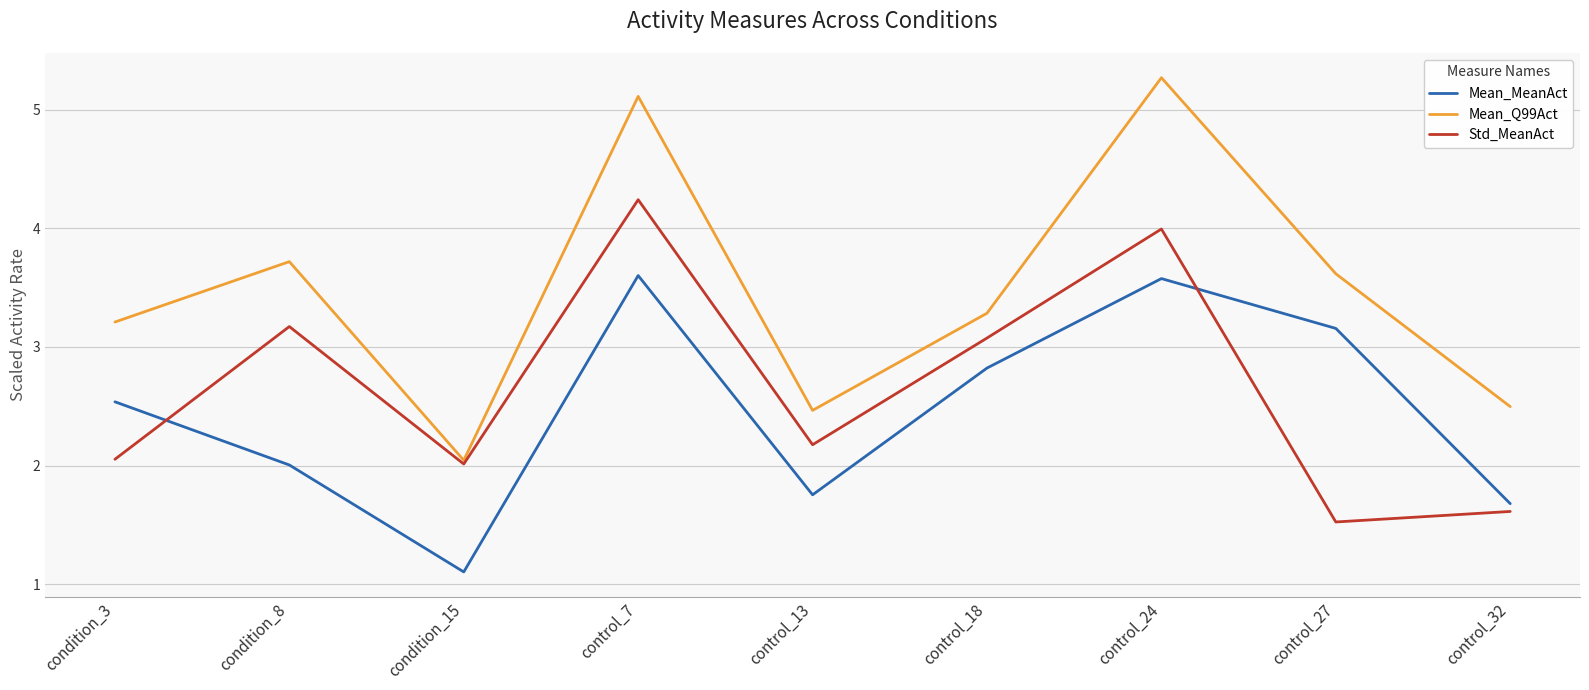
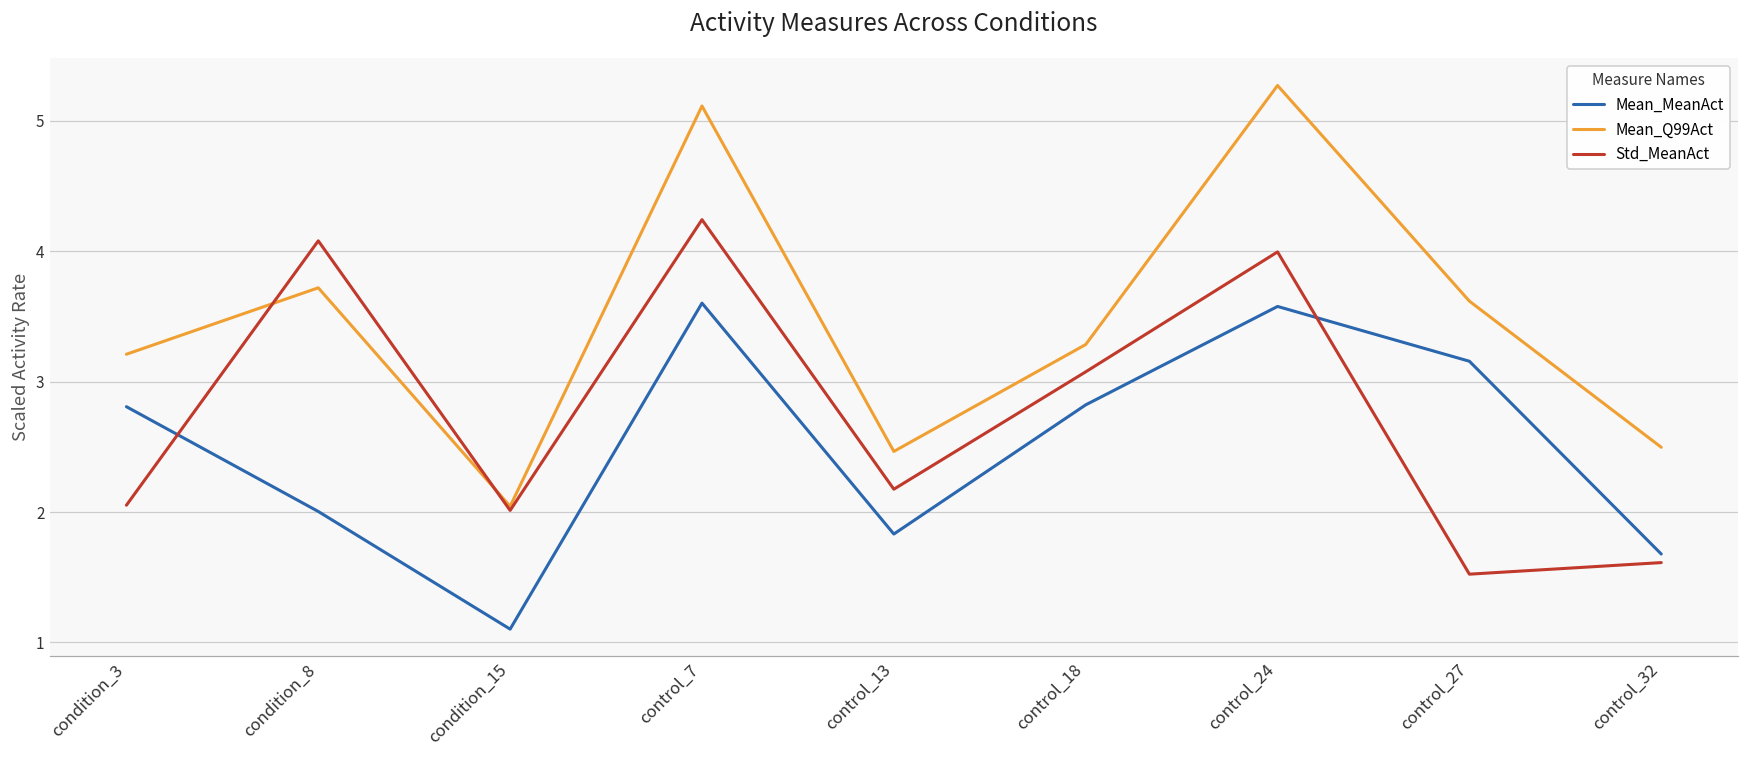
  {
    "Mean_MeanAct": {
-     "condition_3": 2.54,
+     "condition_3": 2.81,
      "condition_8": 2.00,
      "condition_15": 1.10,
      "control_7": 3.60,
-     "control_13": 1.75,
+     "control_13": 1.83,
      "control_18": 2.82,
      "control_24": 3.58,
      "control_27": 3.16,
      "control_32": 1.68
    },
    "Mean_Q99Act": {
      "condition_3": 3.21,
      "condition_8": 3.72,
      "condition_15": 2.04,
      "control_7": 5.11,
      "control_13": 2.47,
      "control_18": 3.28,
      "control_24": 5.27,
      "control_27": 3.62,
      "control_32": 2.50
    },
    "Std_MeanAct": {
      "condition_3": 2.05,
-     "condition_8": 3.17,
+     "condition_8": 4.08,
      "condition_15": 2.01,
      "control_7": 4.24,
      "control_13": 2.18,
      "control_18": 3.08,
      "control_24": 4.00,
      "control_27": 1.52,
      "control_32": 1.61
    }
  }
